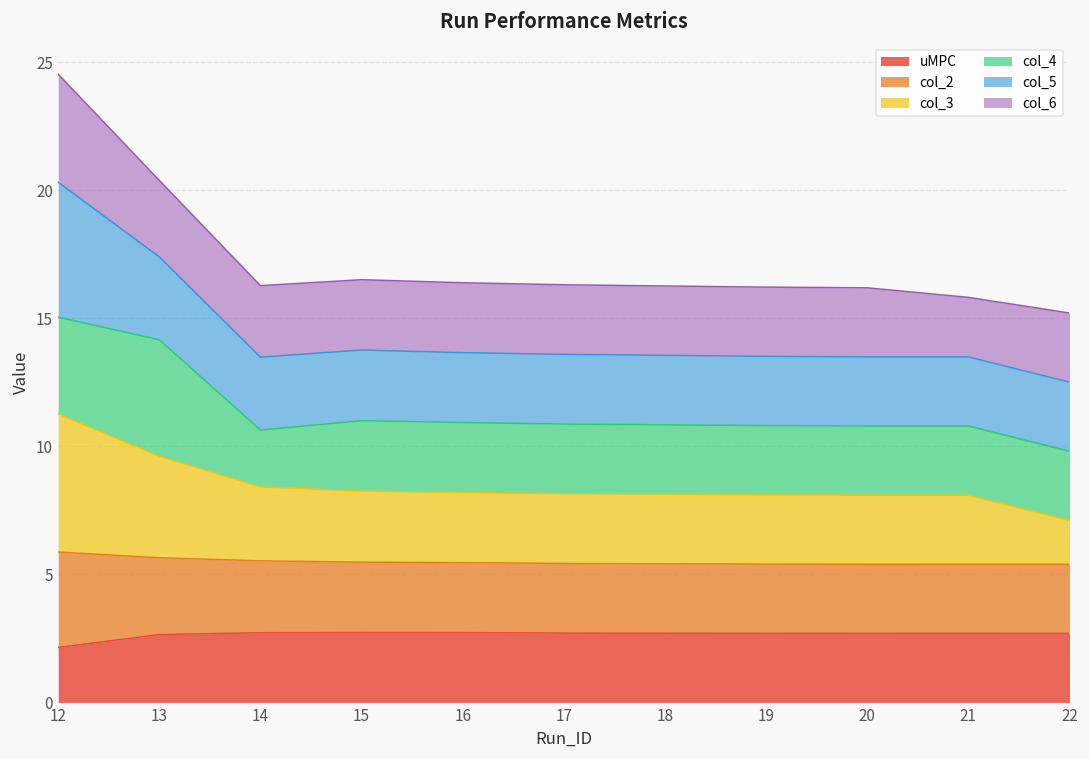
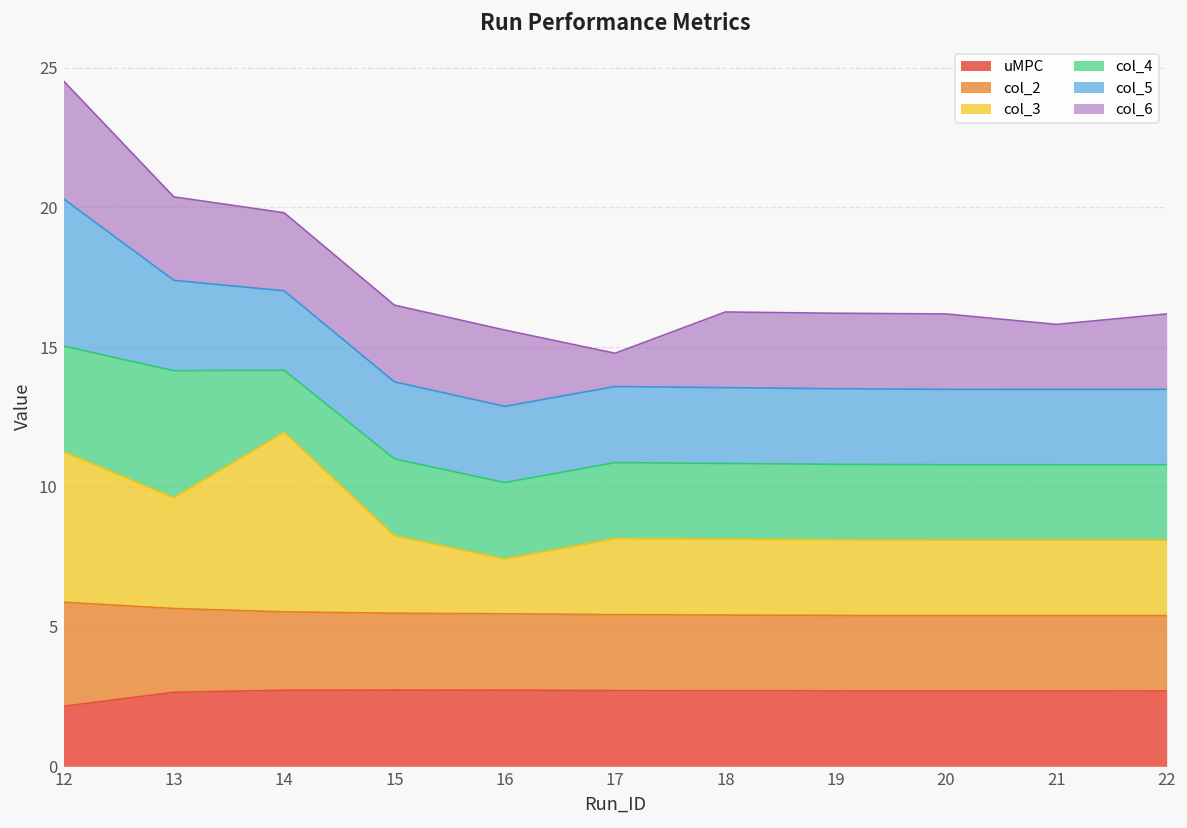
  {
    "col_3": {
      "12": 5.4,
      "13": 4.0,
-     "14": 2.9,
+     "14": 6.4,
      "15": 2.8,
-     "16": 2.7,
+     "16": 2.0,
      "17": 2.7,
      "18": 2.7,
      "19": 2.7,
      "20": 2.7,
      "21": 2.7,
-     "22": 1.7
+     "22": 2.7
    },
    "col_4": {
      "12": 3.8,
      "13": 4.5,
      "14": 2.2,
      "15": 2.7,
      "16": 2.7,
      "17": 2.7,
      "18": 2.7,
      "19": 2.7,
      "20": 2.7,
      "21": 2.7,
      "22": 2.7
    },
    "col_5": {
      "12": 5.3,
      "13": 3.2,
      "14": 2.8,
      "15": 2.8,
      "16": 2.7,
      "17": 2.7,
      "18": 2.7,
      "19": 2.7,
      "20": 2.7,
      "21": 2.7,
      "22": 2.7
    },
    "col_6": {
      "12": 4.2,
      "13": 3.0,
      "14": 2.8,
      "15": 2.7,
      "16": 2.7,
-     "17": 2.7,
+     "17": 1.2,
      "18": 2.7,
      "19": 2.7,
      "20": 2.7,
      "21": 2.3,
      "22": 2.7
    }
  }
